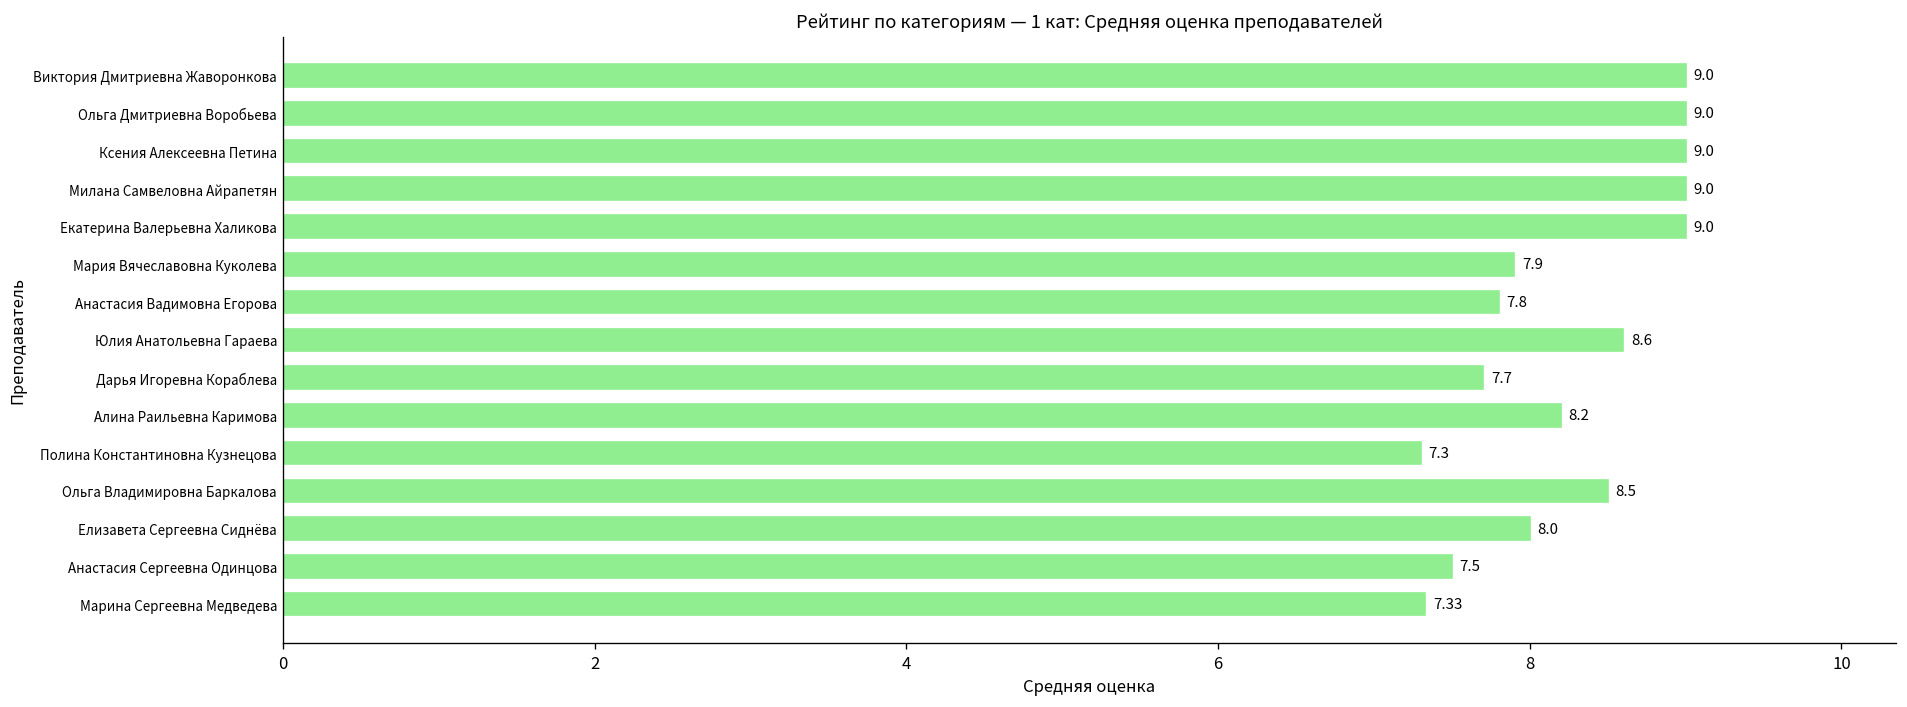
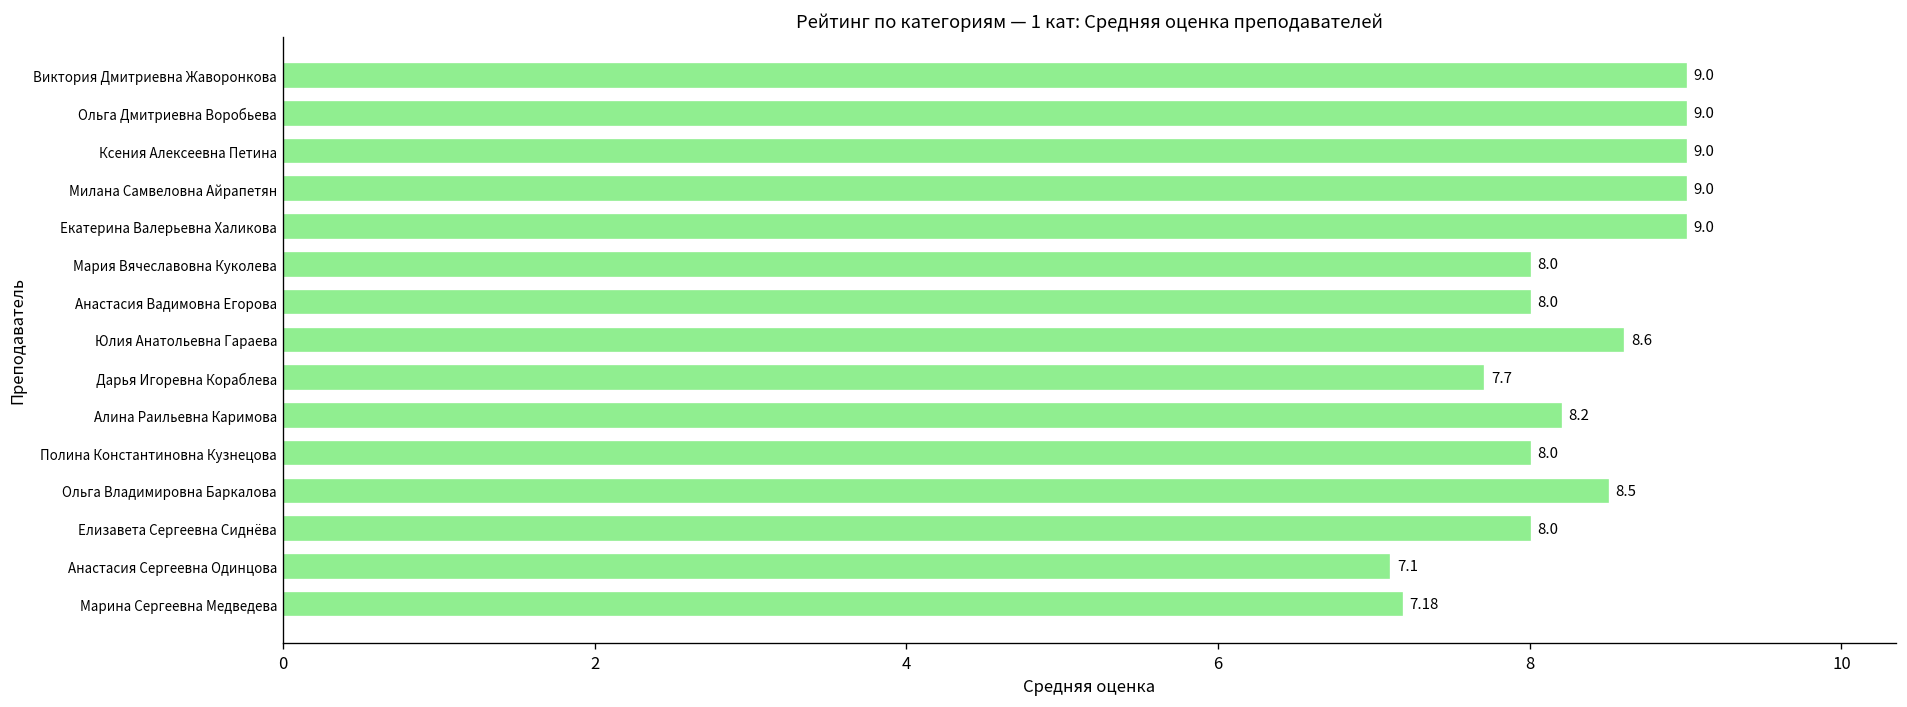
  {
    "Виктория Дмитриевна Жаворонкова": 9.0,
    "Ольга Дмитриевна Воробьева": 9.0,
    "Ксения Алексеевна Петина": 9.0,
    "Милана Самвеловна Айрапетян": 9.0,
    "Екатерина Валерьевна Халикова": 9.0,
-   "Мария Вячеславовна Куколева": 7.9,
-   "Анастасия Вадимовна Егорова": 7.8,
+   "Мария Вячеславовна Куколева": 8.0,
+   "Анастасия Вадимовна Егорова": 8.0,
    "Юлия Анатольевна Гараева": 8.6,
    "Дарья Игоревна Кораблева": 7.7,
    "Алина Раильевна Каримова": 8.2,
-   "Полина Константиновна Кузнецова": 7.3,
+   "Полина Константиновна Кузнецова": 8.0,
    "Ольга Владимировна Баркалова": 8.5,
    "Елизавета Сергеевна Сиднёва": 8.0,
-   "Анастасия Сергеевна Одинцова": 7.5,
-   "Марина Сергеевна Медведева": 7.33
+   "Анастасия Сергеевна Одинцова": 7.1,
+   "Марина Сергеевна Медведева": 7.18
  }
